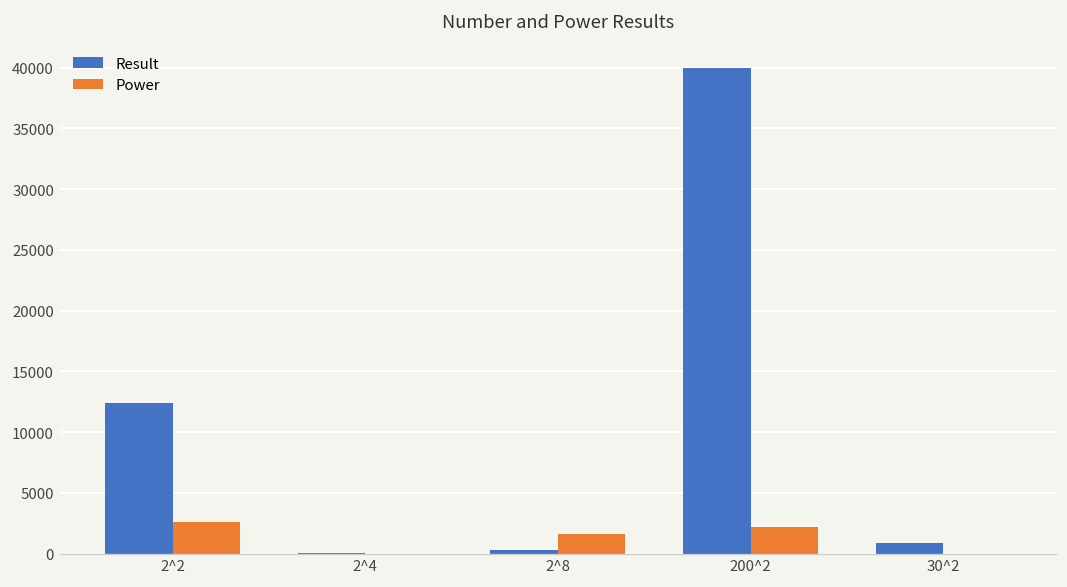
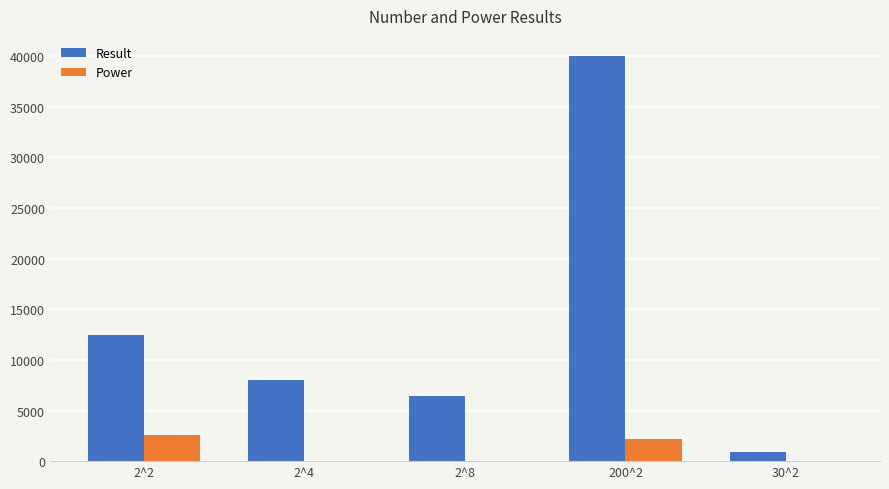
  {
    "Result": {
      "2^2": 12400,
-     "2^4": 0,
-     "2^8": 300,
+     "2^4": 8100,
+     "2^8": 6400,
      "200^2": 40000,
      "30^2": 900
    },
    "Power": {
      "2^2": 2600,
-     "2^8": 1600,
+     "2^8": 0,
      "200^2": 2200
    }
  }
